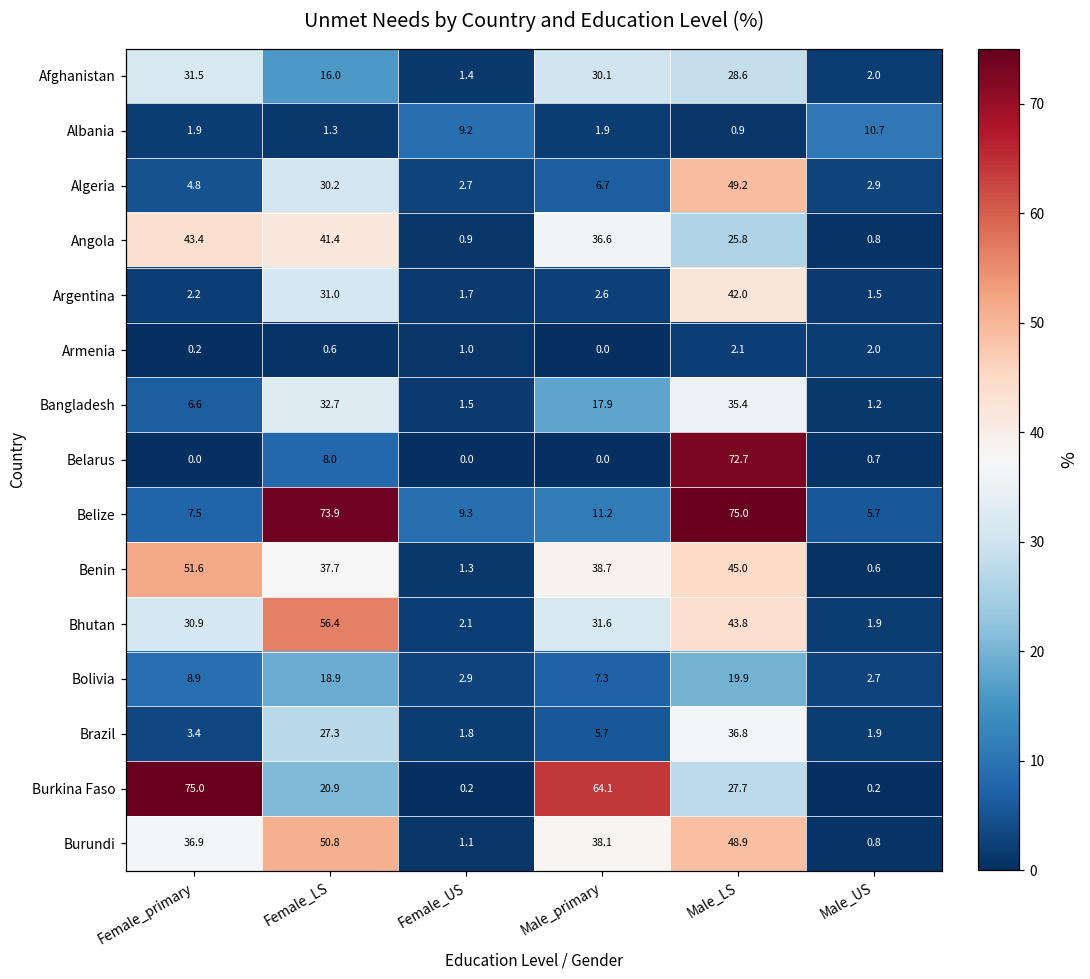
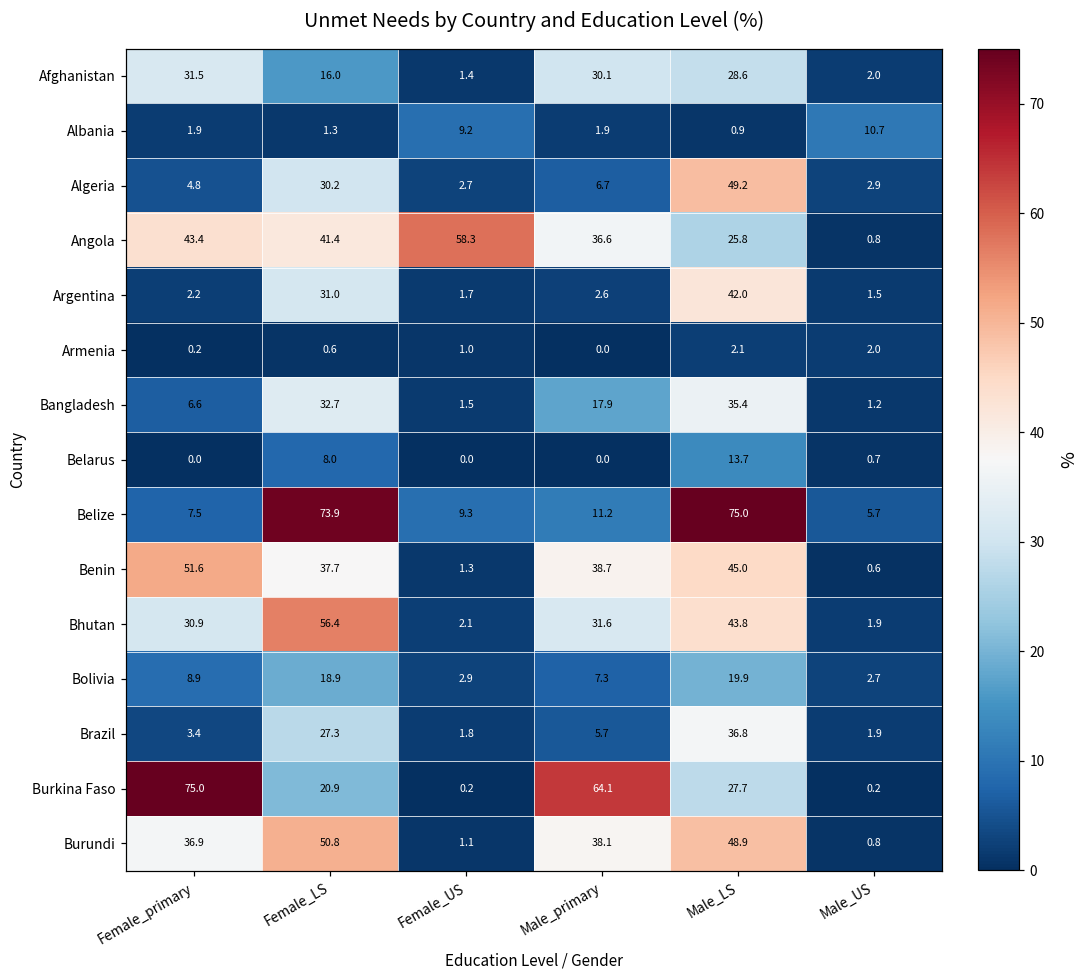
  {
    "Afghanistan": {
      "Female_primary": 31.5,
      "Female_LS": 16.0,
      "Female_US": 1.4,
      "Male_primary": 30.1,
      "Male_LS": 28.6,
      "Male_US": 2.0
    },
    "Albania": {
      "Female_primary": 1.9,
      "Female_LS": 1.3,
      "Female_US": 9.2,
      "Male_primary": 1.9,
      "Male_LS": 0.9,
      "Male_US": 10.7
    },
    "Algeria": {
      "Female_primary": 4.8,
      "Female_LS": 30.2,
      "Female_US": 2.7,
      "Male_primary": 6.7,
      "Male_LS": 49.2,
      "Male_US": 2.9
    },
    "Angola": {
      "Female_primary": 43.4,
      "Female_LS": 41.4,
-     "Female_US": 0.9,
+     "Female_US": 58.3,
      "Male_primary": 36.6,
      "Male_LS": 25.8,
      "Male_US": 0.8
    },
    "Argentina": {
      "Female_primary": 2.2,
      "Female_LS": 31.0,
      "Female_US": 1.7,
      "Male_primary": 2.6,
      "Male_LS": 42.0,
      "Male_US": 1.5
    },
    "Armenia": {
      "Female_primary": 0.2,
      "Female_LS": 0.6,
      "Female_US": 1.0,
      "Male_primary": 0.0,
      "Male_LS": 2.1,
      "Male_US": 2.0
    },
    "Bangladesh": {
      "Female_primary": 6.6,
      "Female_LS": 32.7,
      "Female_US": 1.5,
      "Male_primary": 17.9,
      "Male_LS": 35.4,
      "Male_US": 1.2
    },
    "Belarus": {
      "Female_primary": 0.0,
      "Female_LS": 8.0,
      "Female_US": 0.0,
      "Male_primary": 0.0,
-     "Male_LS": 72.7,
+     "Male_LS": 13.7,
      "Male_US": 0.7
    },
    "Belize": {
      "Female_primary": 7.5,
      "Female_LS": 73.9,
      "Female_US": 9.3,
      "Male_primary": 11.2,
      "Male_LS": 75.0,
      "Male_US": 5.7
    },
    "Benin": {
      "Female_primary": 51.6,
      "Female_LS": 37.7,
      "Female_US": 1.3,
      "Male_primary": 38.7,
      "Male_LS": 45.0,
      "Male_US": 0.6
    },
    "Bhutan": {
      "Female_primary": 30.9,
      "Female_LS": 56.4,
      "Female_US": 2.1,
      "Male_primary": 31.6,
      "Male_LS": 43.8,
      "Male_US": 1.9
    },
    "Bolivia": {
      "Female_primary": 8.9,
      "Female_LS": 18.9,
      "Female_US": 2.9,
      "Male_primary": 7.3,
      "Male_LS": 19.9,
      "Male_US": 2.7
    },
    "Brazil": {
      "Female_primary": 3.4,
      "Female_LS": 27.3,
      "Female_US": 1.8,
      "Male_primary": 5.7,
      "Male_LS": 36.8,
      "Male_US": 1.9
    },
    "Burkina Faso": {
      "Female_primary": 75.0,
      "Female_LS": 20.9,
      "Female_US": 0.2,
      "Male_primary": 64.1,
      "Male_LS": 27.7,
      "Male_US": 0.2
    },
    "Burundi": {
      "Female_primary": 36.9,
      "Female_LS": 50.8,
      "Female_US": 1.1,
      "Male_primary": 38.1,
      "Male_LS": 48.9,
      "Male_US": 0.8
    }
  }
